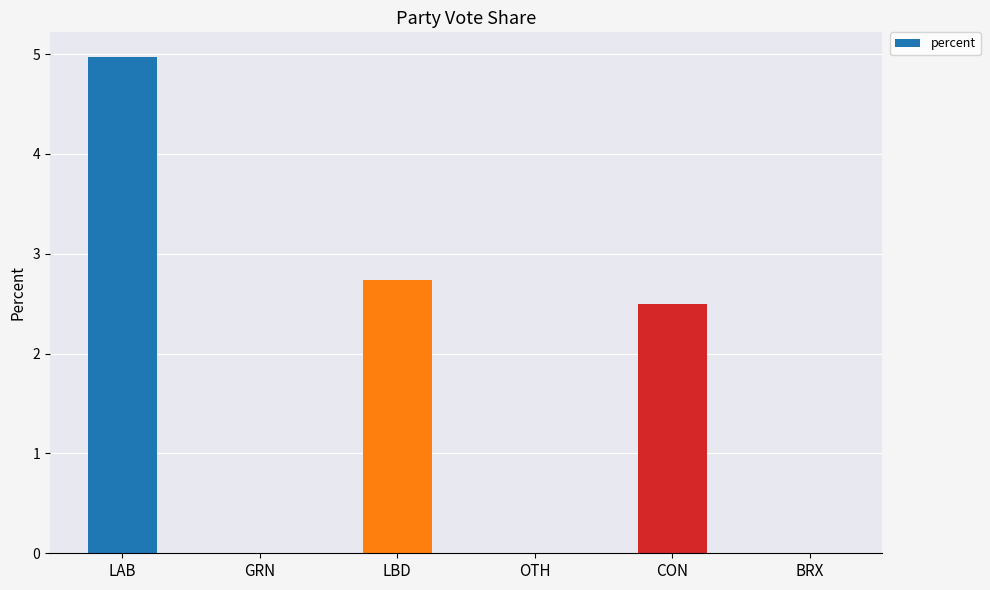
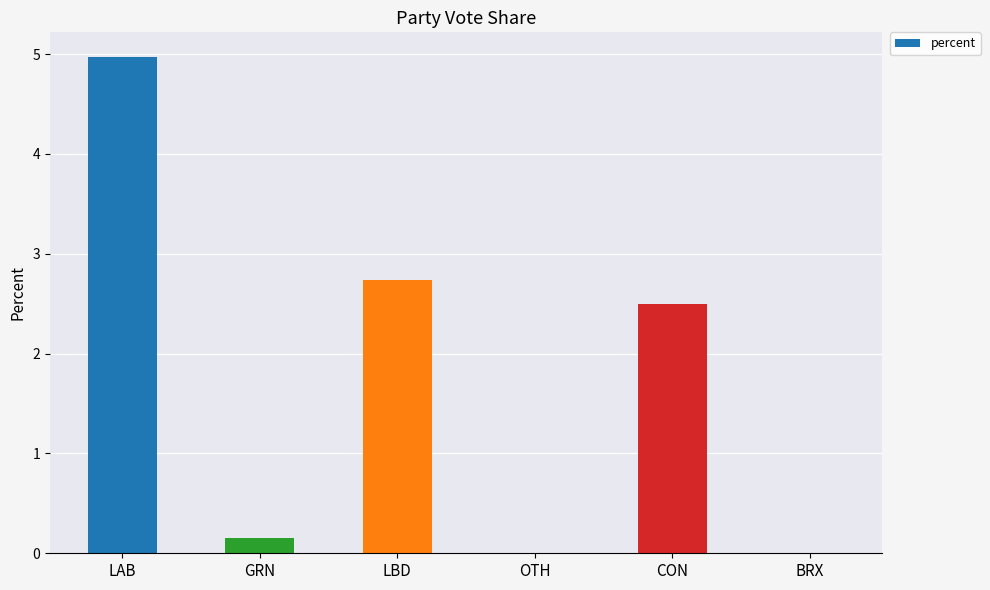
  {
    "LAB": 5.0,
-   "GRN": 0.0,
+   "GRN": 0.2,
    "LBD": 2.7,
    "CON": 2.5,
    "BRX": 0.0
  }
